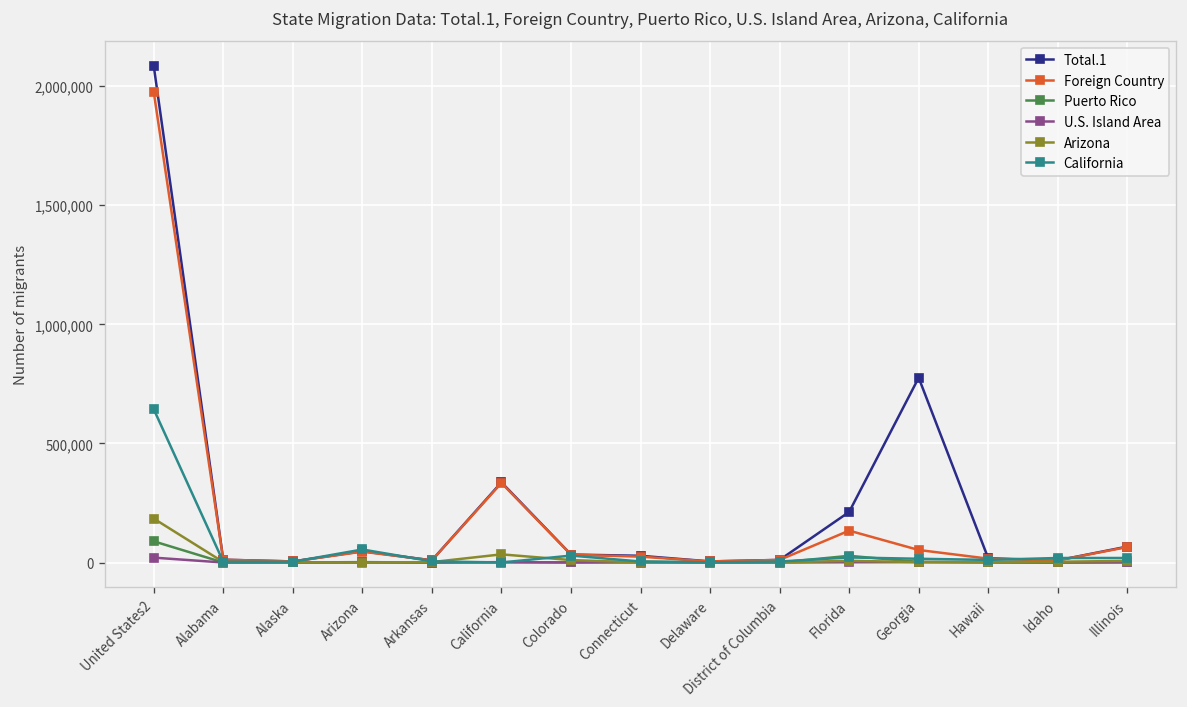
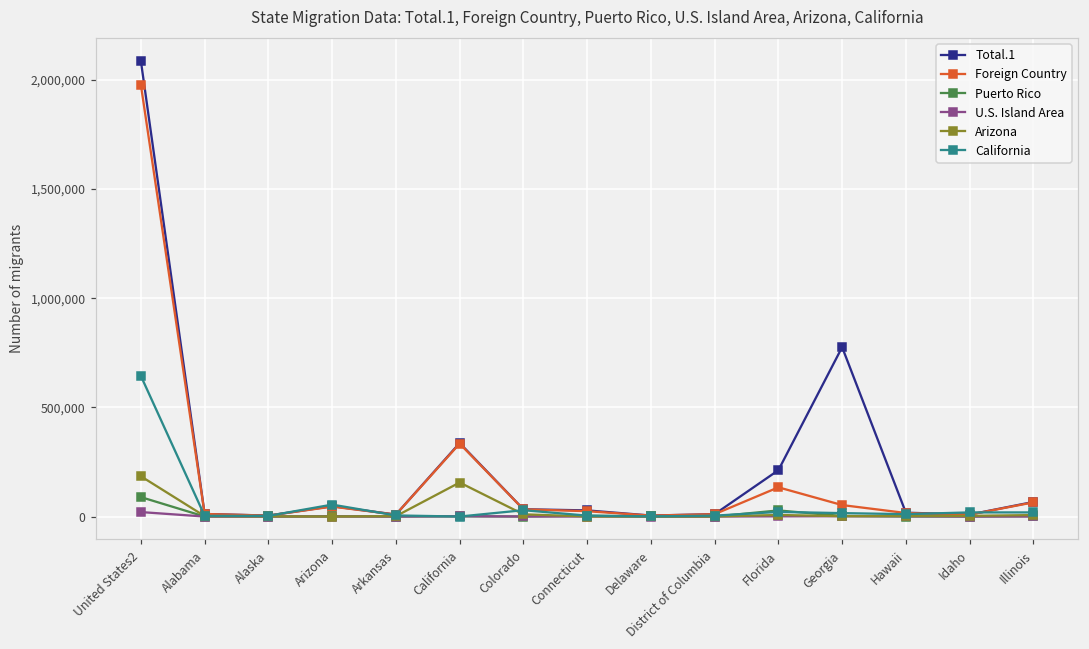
  {
    "Total.1": {
      "United States2": "2,090,000",
      "Florida": "210,000",
      "Georgia": "780,000"
    },
    "Foreign Country": {
      "United States2": "1,980,000",
      "Florida": "130,000",
      "Georgia": "50,000"
    },
    "Puerto Rico": {
      "United States2": "90,000"
    },
    "U.S. Island Area": {
      "United States2": "20,000"
    },
    "Arizona": {
      "United States2": "180,000",
-     "California": "30,000"
+     "California": "160,000"
    },
    "California": {
      "United States2": "640,000",
      "Georgia": "20,000"
    }
  }
